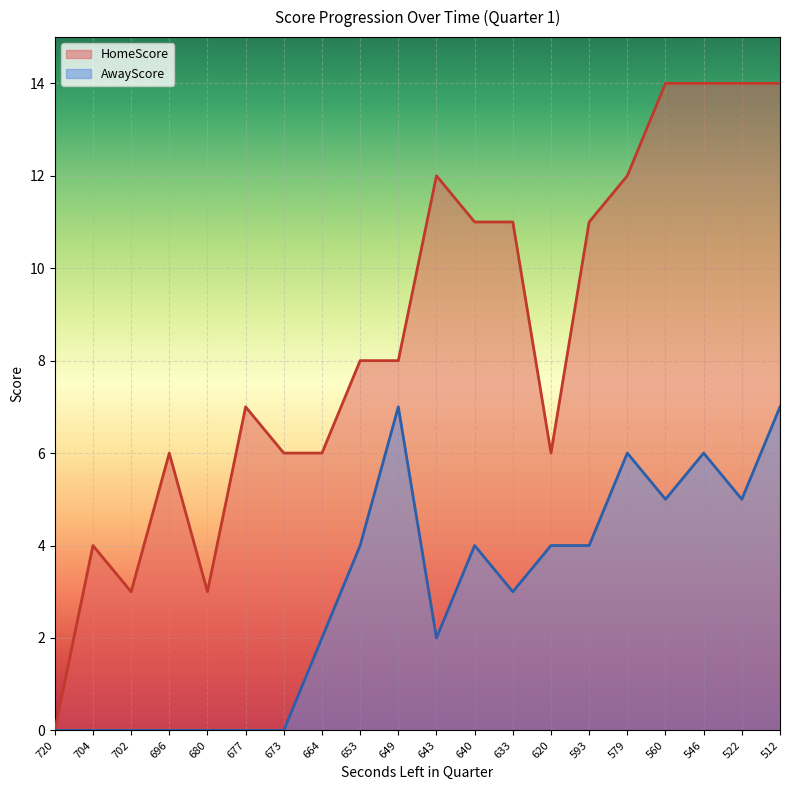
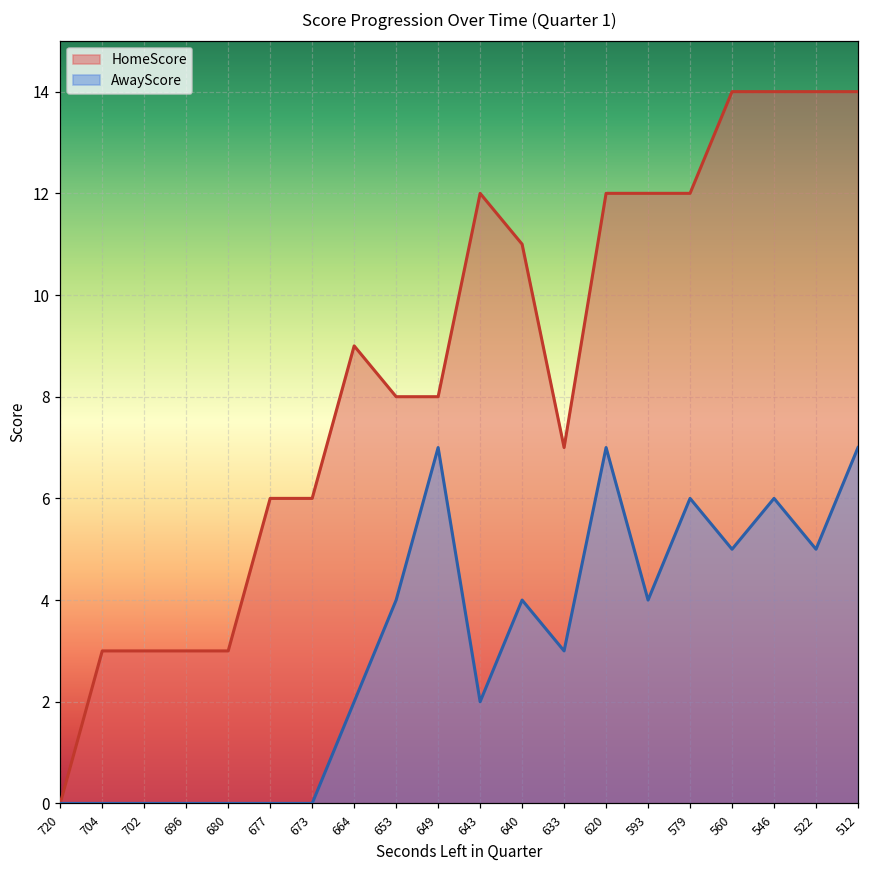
  {
    "HomeScore": {
-     "704": 4,
+     "704": 3,
      "702": 3,
-     "696": 6,
+     "696": 3,
      "680": 3,
-     "677": 7,
+     "677": 6,
      "673": 6,
-     "664": 6,
+     "664": 9,
      "653": 8,
      "649": 8,
      "643": 12,
      "640": 11,
-     "633": 11,
-     "620": 6,
-     "593": 11,
+     "633": 7,
+     "620": 12,
+     "593": 12,
      "579": 12,
      "560": 14,
      "546": 14,
      "522": 14,
      "512": 14
    },
    "AwayScore": {
      "704": 0,
      "702": 0,
      "696": 0,
      "680": 0,
      "677": 0,
      "673": 0,
      "664": 2,
      "653": 4,
      "649": 7,
      "643": 2,
      "640": 4,
      "633": 3,
-     "620": 4,
+     "620": 7,
      "593": 4,
      "579": 6,
      "560": 5,
      "546": 6,
      "522": 5,
      "512": 7
    }
  }
